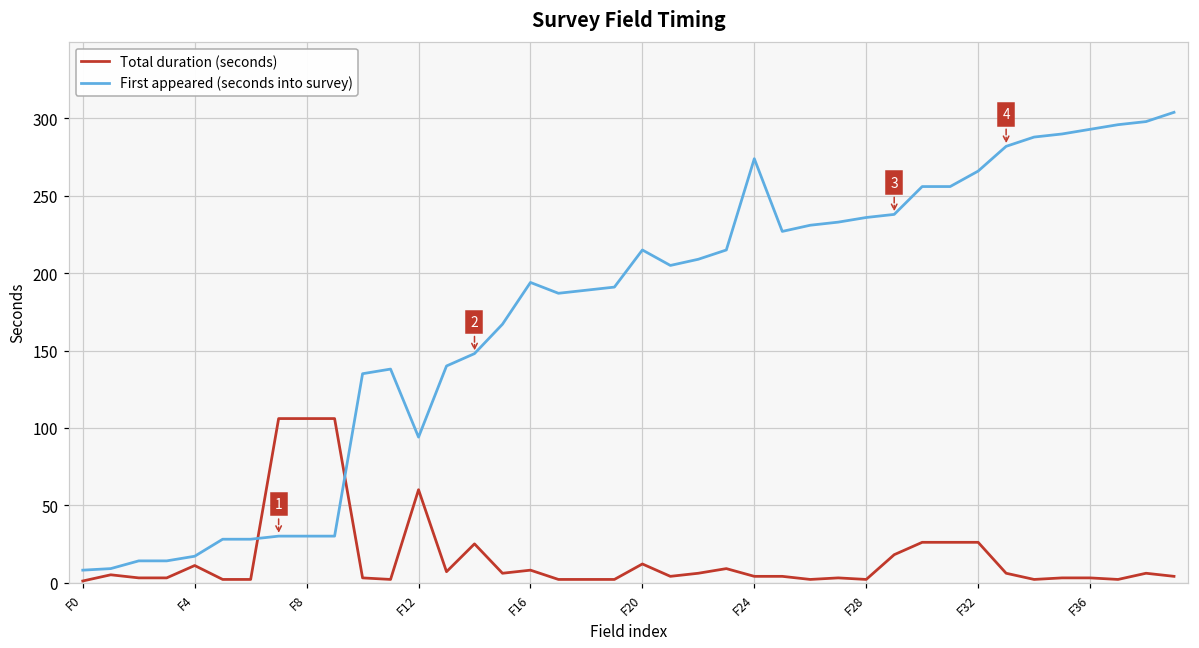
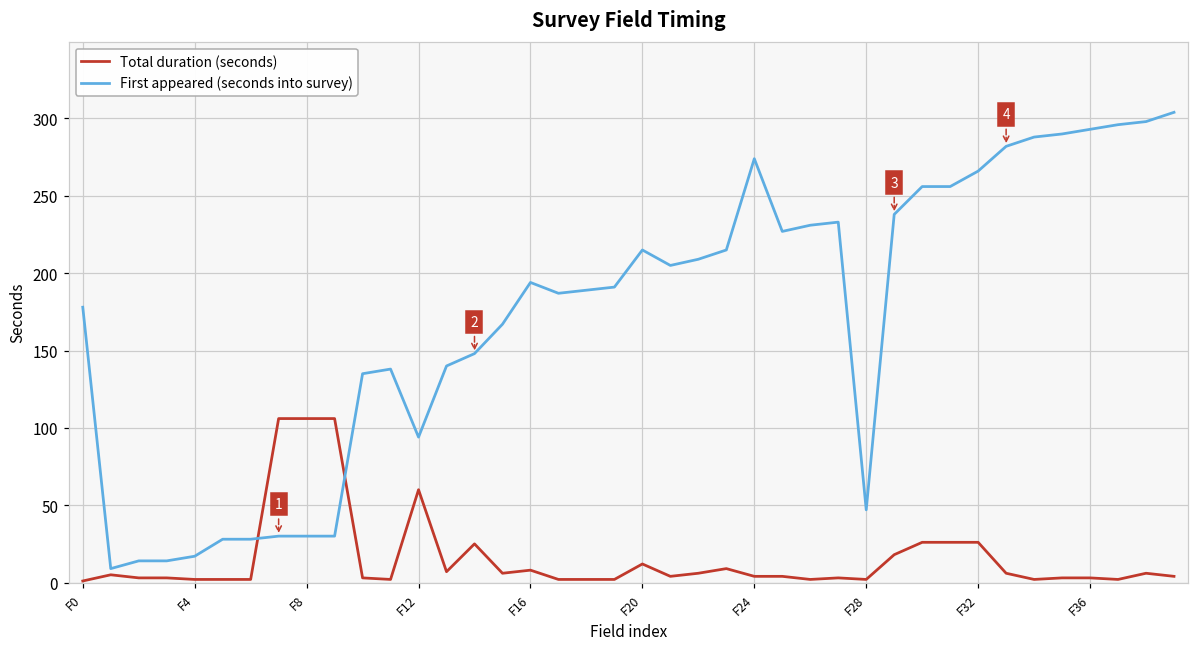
  {
    "Total duration (seconds)": {
      "F0": 1,
-     "F4": 11,
+     "F4": 2,
      "F8": 106,
      "F12": 60,
      "F16": 8,
      "F20": 12,
      "F24": 4,
      "F28": 2,
      "F32": 26,
      "F36": 3
    },
    "First appeared (seconds into survey)": {
-     "F0": 8,
+     "F0": 178,
      "F4": 17,
      "F8": 30,
      "F12": 94,
      "F16": 194,
      "F20": 215,
      "F24": 274,
-     "F28": 236,
+     "F28": 47,
      "F32": 266,
      "F36": 293
    }
  }
